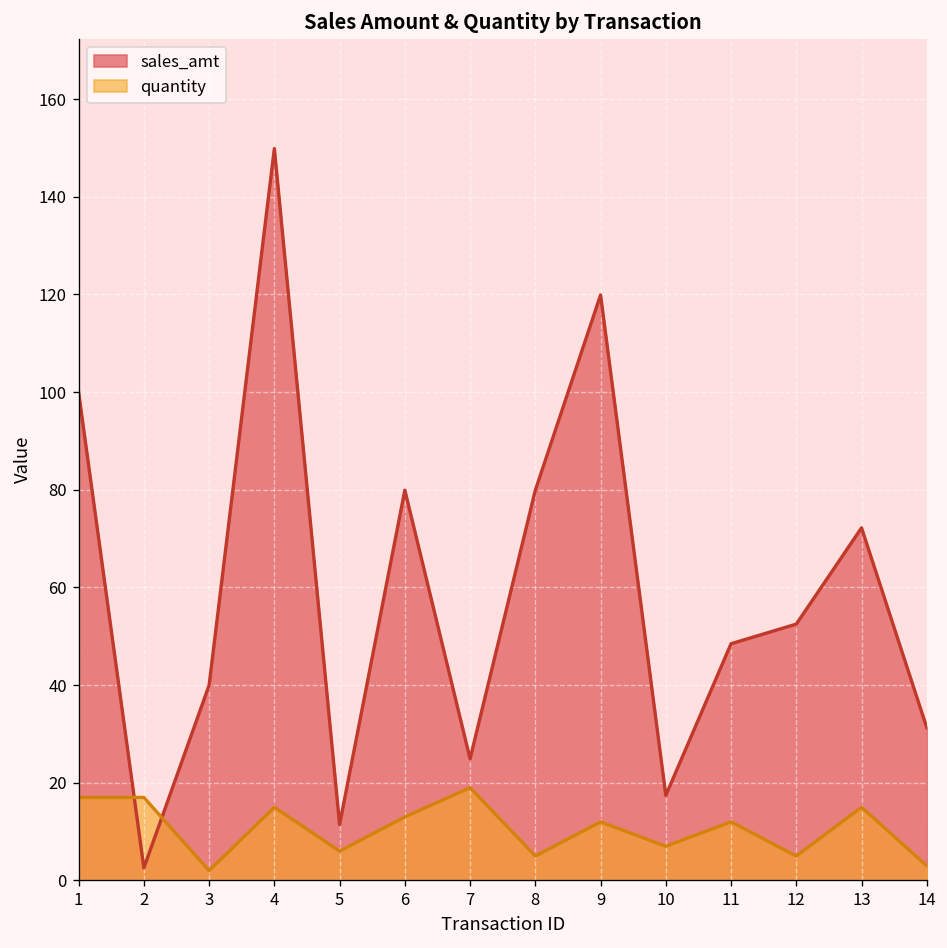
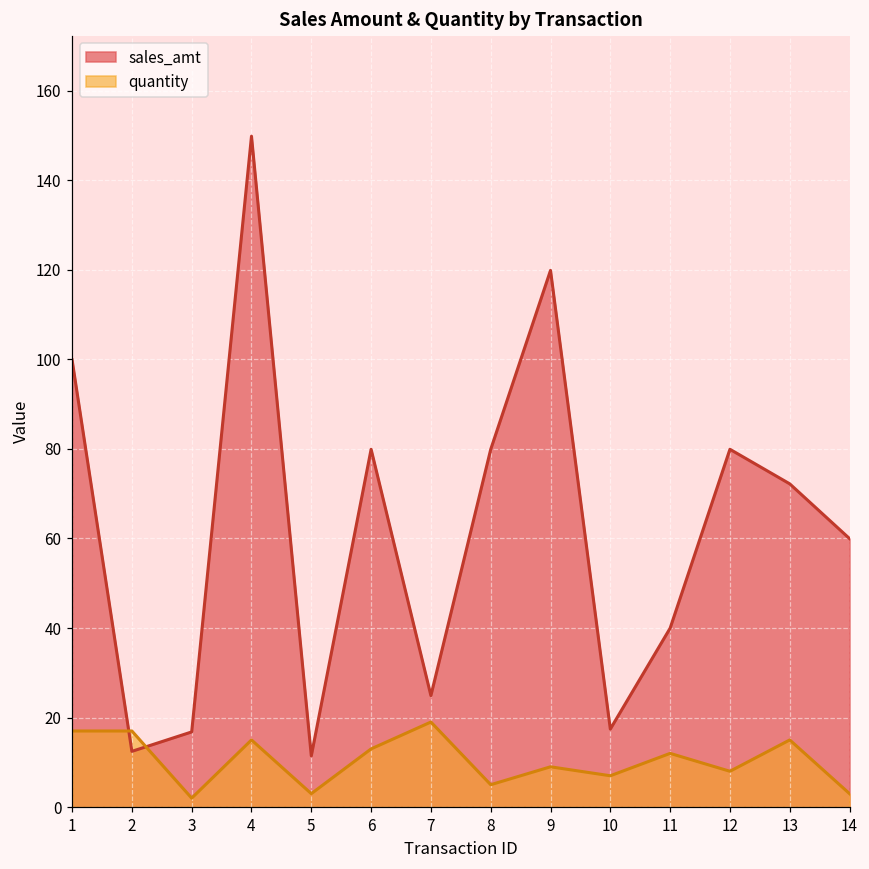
  {
    "sales_amt": {
      "1": 100,
-     "2": 3,
-     "3": 40,
+     "2": 12,
+     "3": 17,
      "4": 150,
      "5": 11,
      "6": 80,
      "7": 25,
      "8": 80,
      "9": 120,
      "10": 17,
-     "11": 48,
-     "12": 52,
+     "11": 40,
+     "12": 80,
      "13": 72,
-     "14": 31
+     "14": 60
    },
    "quantity": {
      "1": 17,
      "2": 17,
      "3": 2,
      "4": 15,
-     "5": 6,
+     "5": 3,
      "6": 13,
      "7": 19,
      "8": 5,
-     "9": 12,
+     "9": 9,
      "10": 7,
      "11": 12,
-     "12": 5,
+     "12": 8,
      "13": 15,
      "14": 3
    }
  }
